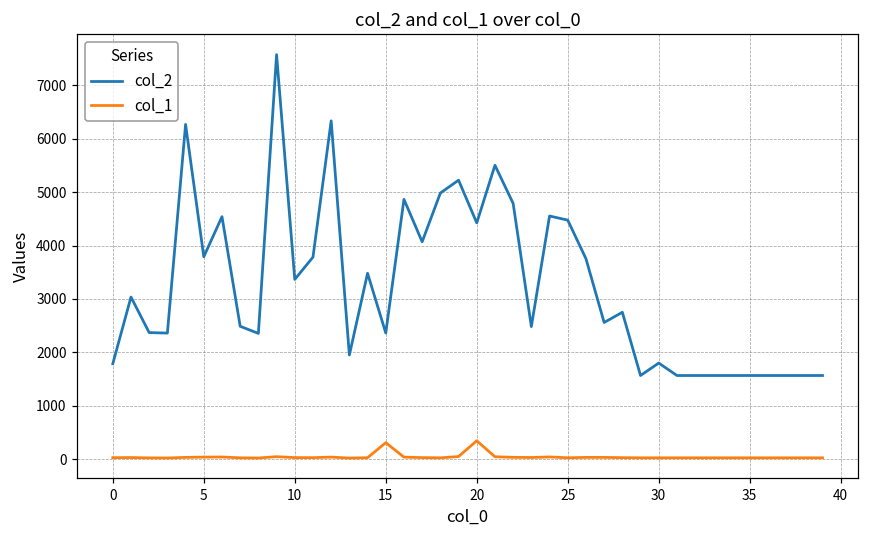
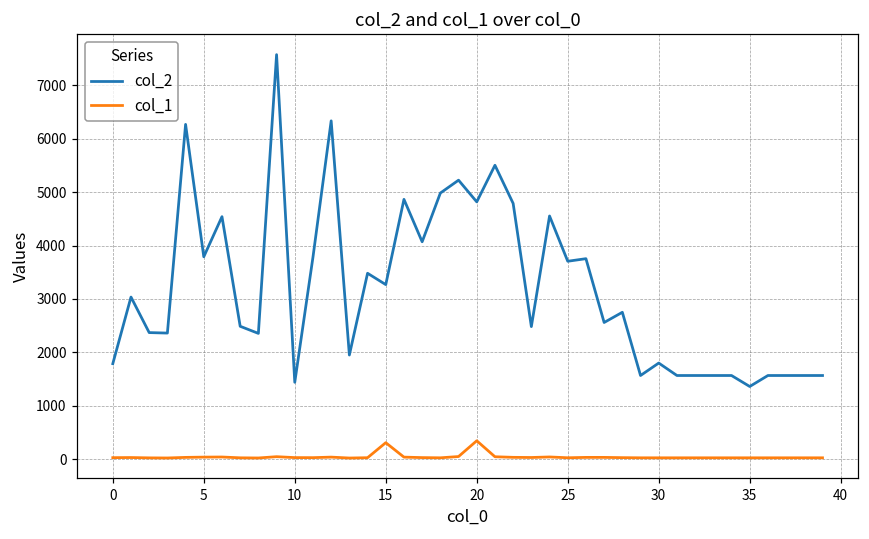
  {
    "col_2": {
      "0": 1800,
      "5": 3800,
-     "10": 3400,
-     "15": 2400,
-     "20": 4400,
-     "25": 4500,
+     "10": 1400,
+     "15": 3300,
+     "20": 4800,
+     "25": 3700,
      "30": 1800,
-     "35": 1600
+     "35": 1400
    },
    "col_1": {
      "0": 0,
      "5": 0,
      "10": 0,
      "15": 300,
      "20": 300,
      "25": 0,
      "30": 0,
      "35": 0
    }
  }
